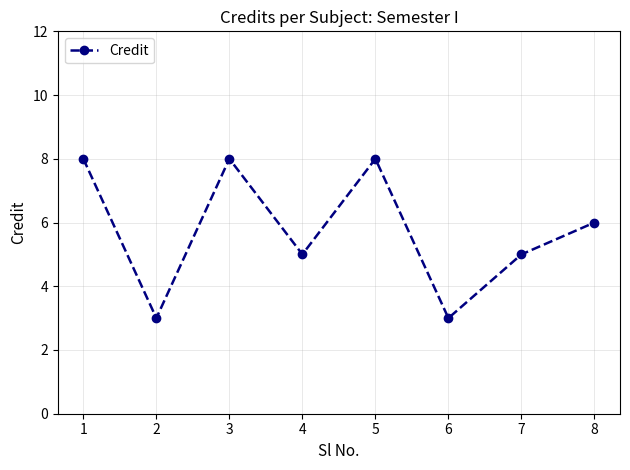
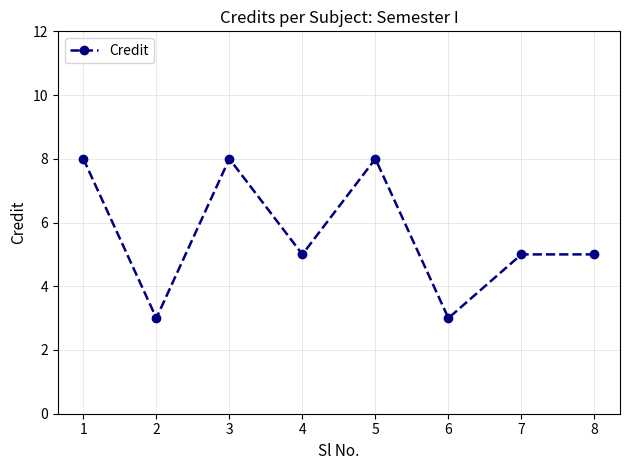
  {
    "1": 8,
    "2": 3,
    "3": 8,
    "4": 5,
    "5": 8,
    "6": 3,
    "7": 5,
-   "8": 6
+   "8": 5
  }
